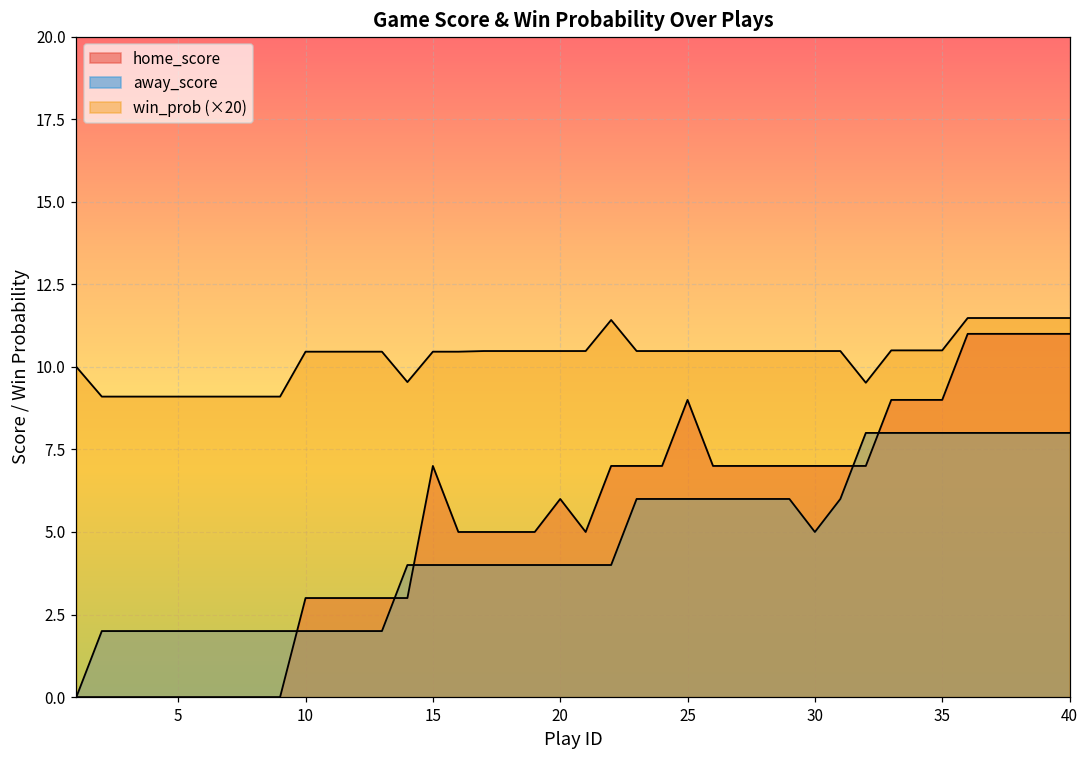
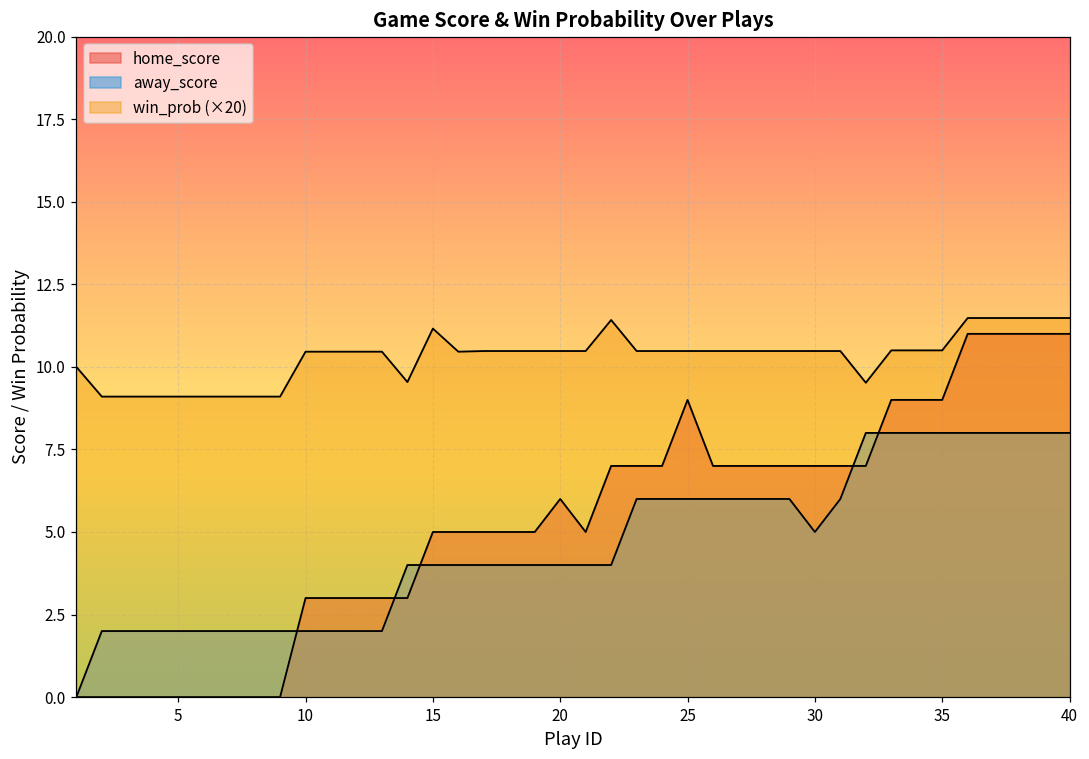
  {
    "home_score": {
      "5": 0,
      "10": 3,
-     "15": 7,
+     "15": 5,
      "20": 6,
      "25": 9,
      "30": 7,
      "35": 9,
      "40": 11
    },
    "away_score": {
      "5": 2.0,
      "10": 2.0,
      "15": 4.0,
      "20": 4.0,
      "25": 6.0,
      "30": 5.0,
      "35": 8.0,
      "40": 8.0
    },
    "win_prob (×20)": {
      "5": 9.1,
      "10": 10.5,
-     "15": 10.5,
+     "15": 11.2,
      "20": 10.5,
      "25": 10.5,
      "30": 10.5,
      "35": 10.5,
      "40": 11.5
    }
  }
